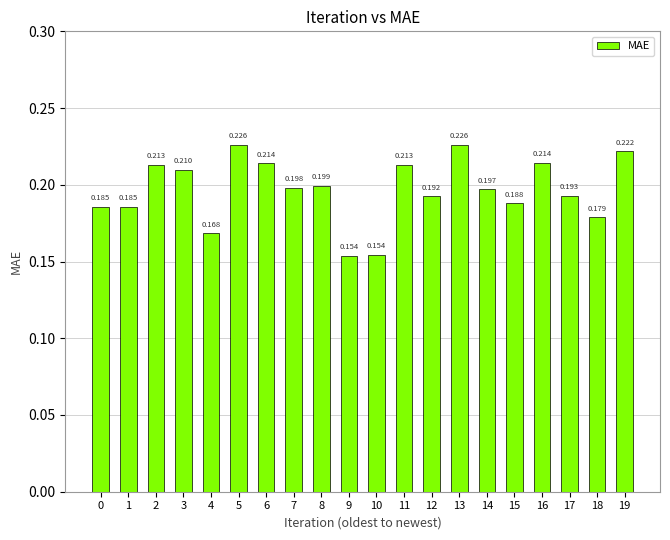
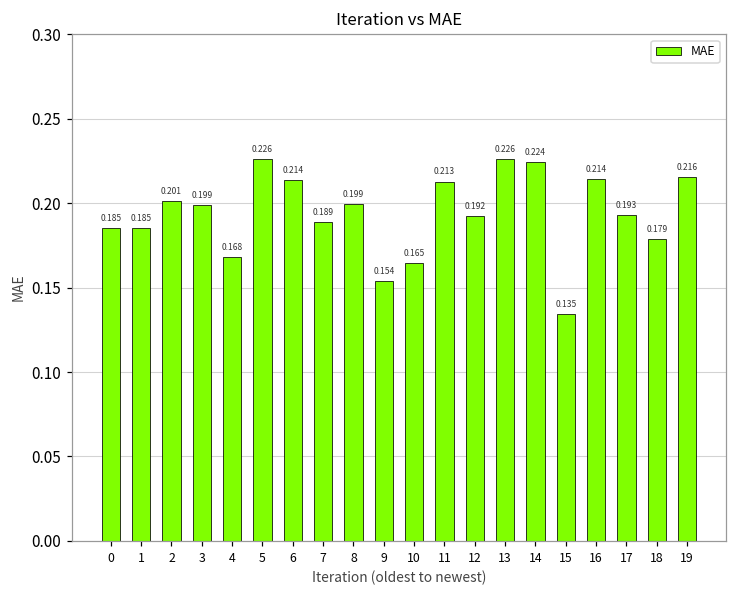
  {
    "0": 0.185,
    "1": 0.185,
-   "2": 0.213,
-   "3": 0.210,
+   "2": 0.201,
+   "3": 0.199,
    "4": 0.168,
    "5": 0.226,
    "6": 0.214,
-   "7": 0.198,
+   "7": 0.189,
    "8": 0.199,
    "9": 0.154,
-   "10": 0.154,
+   "10": 0.165,
    "11": 0.213,
    "12": 0.192,
    "13": 0.226,
-   "14": 0.197,
-   "15": 0.188,
+   "14": 0.224,
+   "15": 0.135,
    "16": 0.214,
    "17": 0.193,
    "18": 0.179,
-   "19": 0.222
+   "19": 0.216
  }
